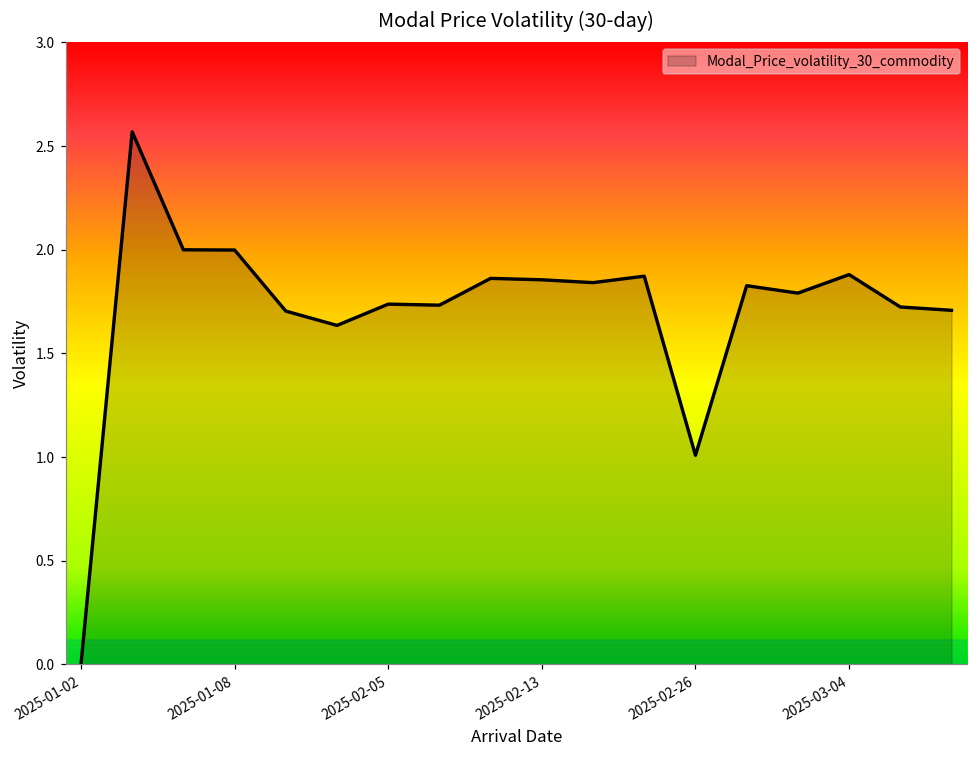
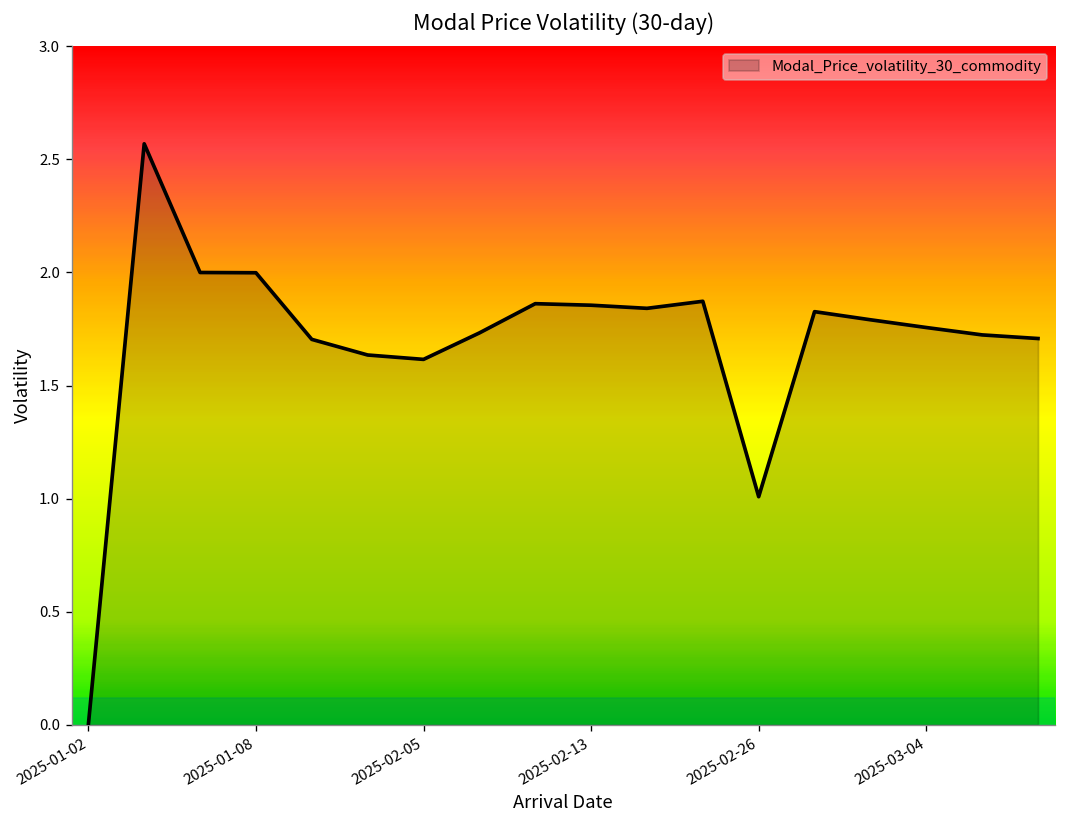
  {
    "2025-01-08": 2.00,
-   "2025-02-05": 1.74,
+   "2025-02-05": 1.62,
    "2025-02-13": 1.86,
    "2025-02-26": 1.01,
-   "2025-03-04": 1.88
+   "2025-03-04": 1.76
  }
